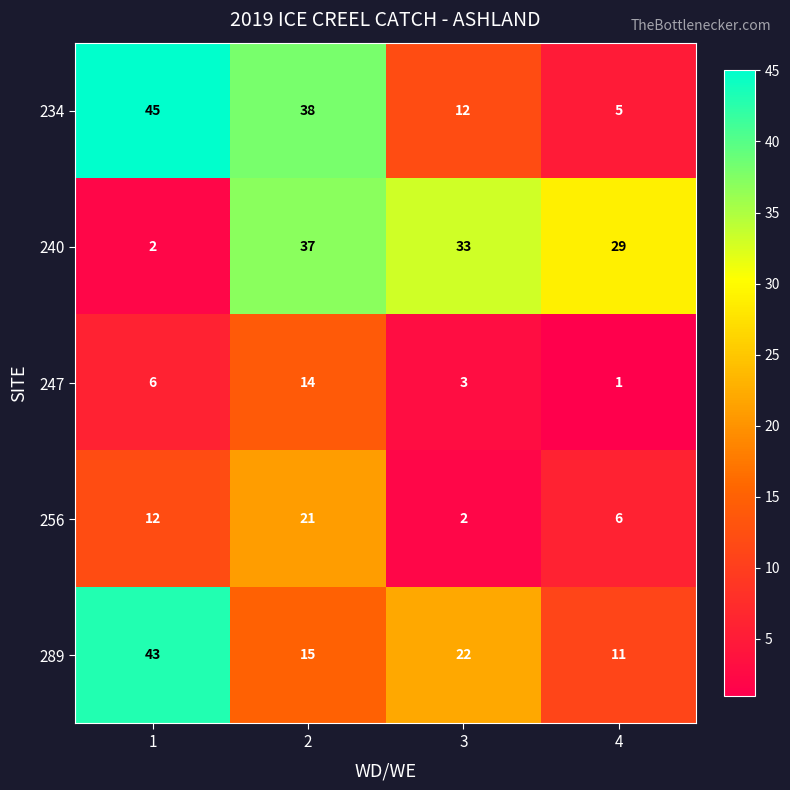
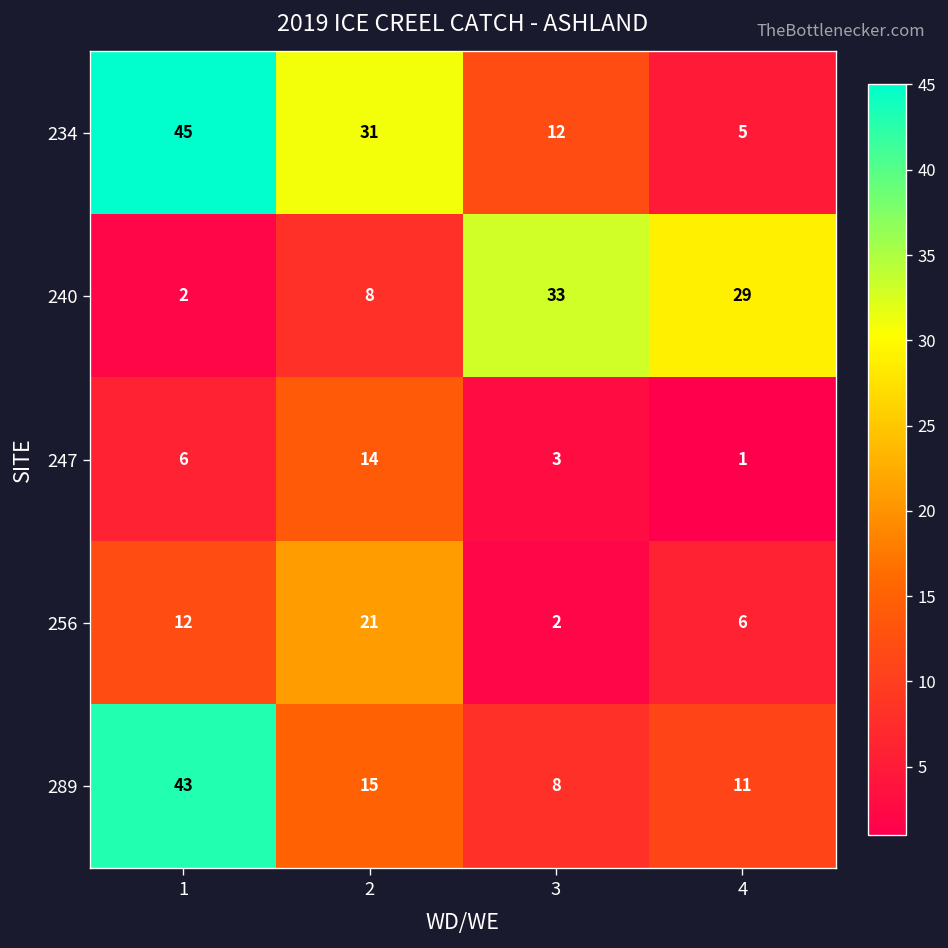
  {
    "234": {
      "1": 45,
-     "2": 38,
+     "2": 31,
      "3": 12,
      "4": 5
    },
    "240": {
      "1": 2,
-     "2": 37,
+     "2": 8,
      "3": 33,
      "4": 29
    },
    "247": {
      "1": 6,
      "2": 14,
      "3": 3,
      "4": 1
    },
    "256": {
      "1": 12,
      "2": 21,
      "3": 2,
      "4": 6
    },
    "289": {
      "1": 43,
      "2": 15,
-     "3": 22,
+     "3": 8,
      "4": 11
    }
  }
